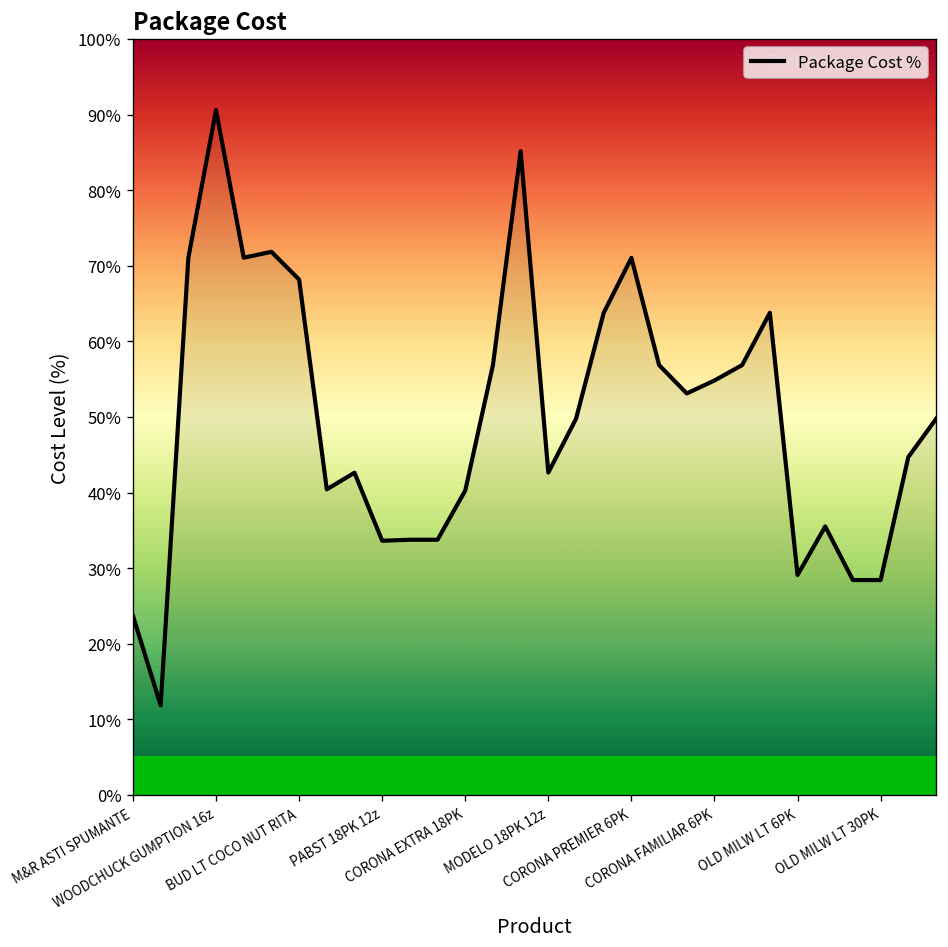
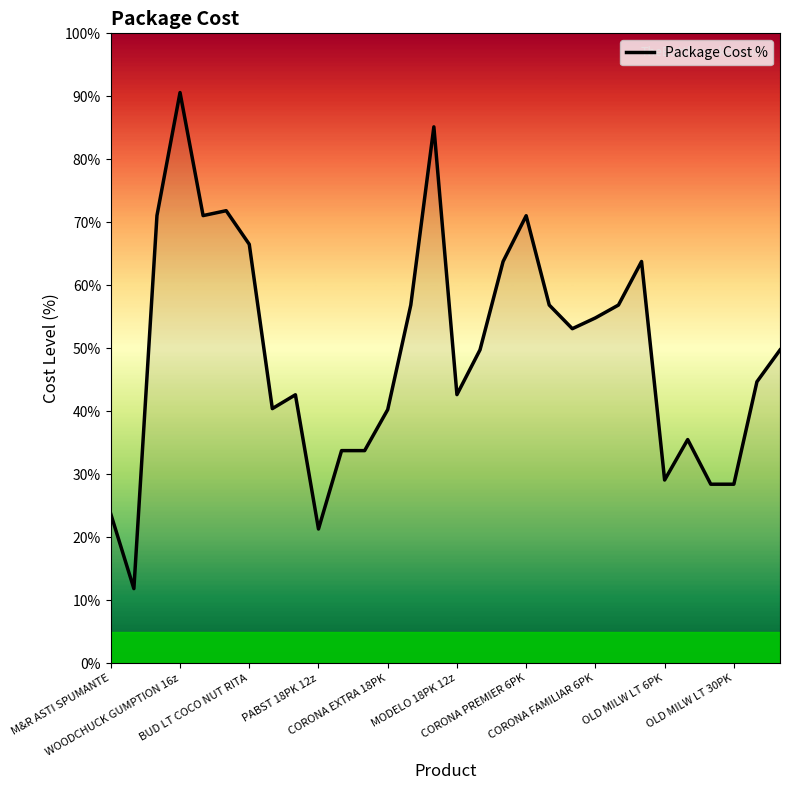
  {
    "M&R ASTI SPUMANTE": "24%",
    "WOODCHUCK GUMPTION 16z": "91%",
-   "BUD LT COCO NUT RITA": "68%",
-   "PABST 18PK 12z": "34%",
+   "BUD LT COCO NUT RITA": "67%",
+   "PABST 18PK 12z": "21%",
    "CORONA EXTRA 18PK": "40%",
    "MODELO 18PK 12z": "43%",
    "CORONA PREMIER 6PK": "71%",
    "CORONA FAMILIAR 6PK": "55%",
    "OLD MILW LT 6PK": "29%",
    "OLD MILW LT 30PK": "28%"
  }
